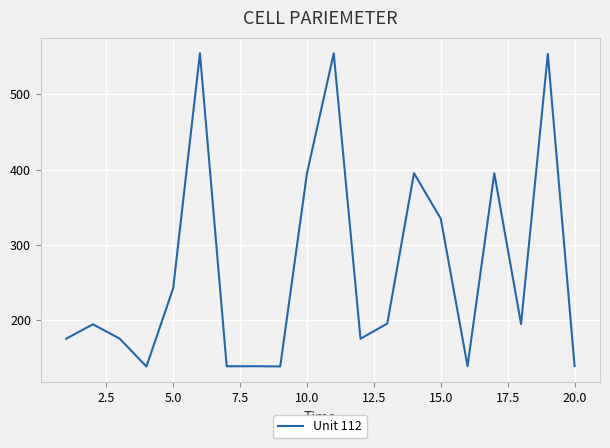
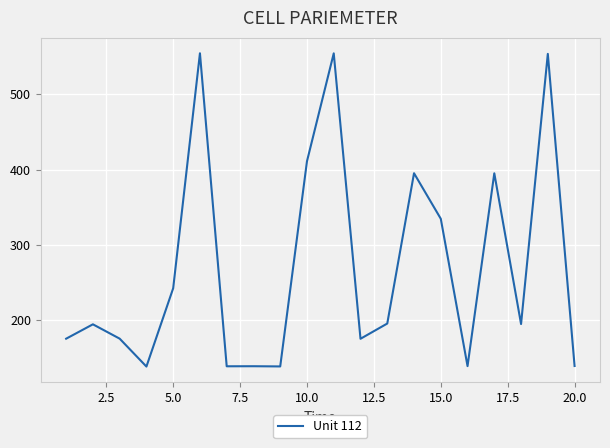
  {
    "5.0": 240,
-   "10.0": 400,
+   "10.0": 410,
    "15.0": 330,
    "20.0": 140
  }
